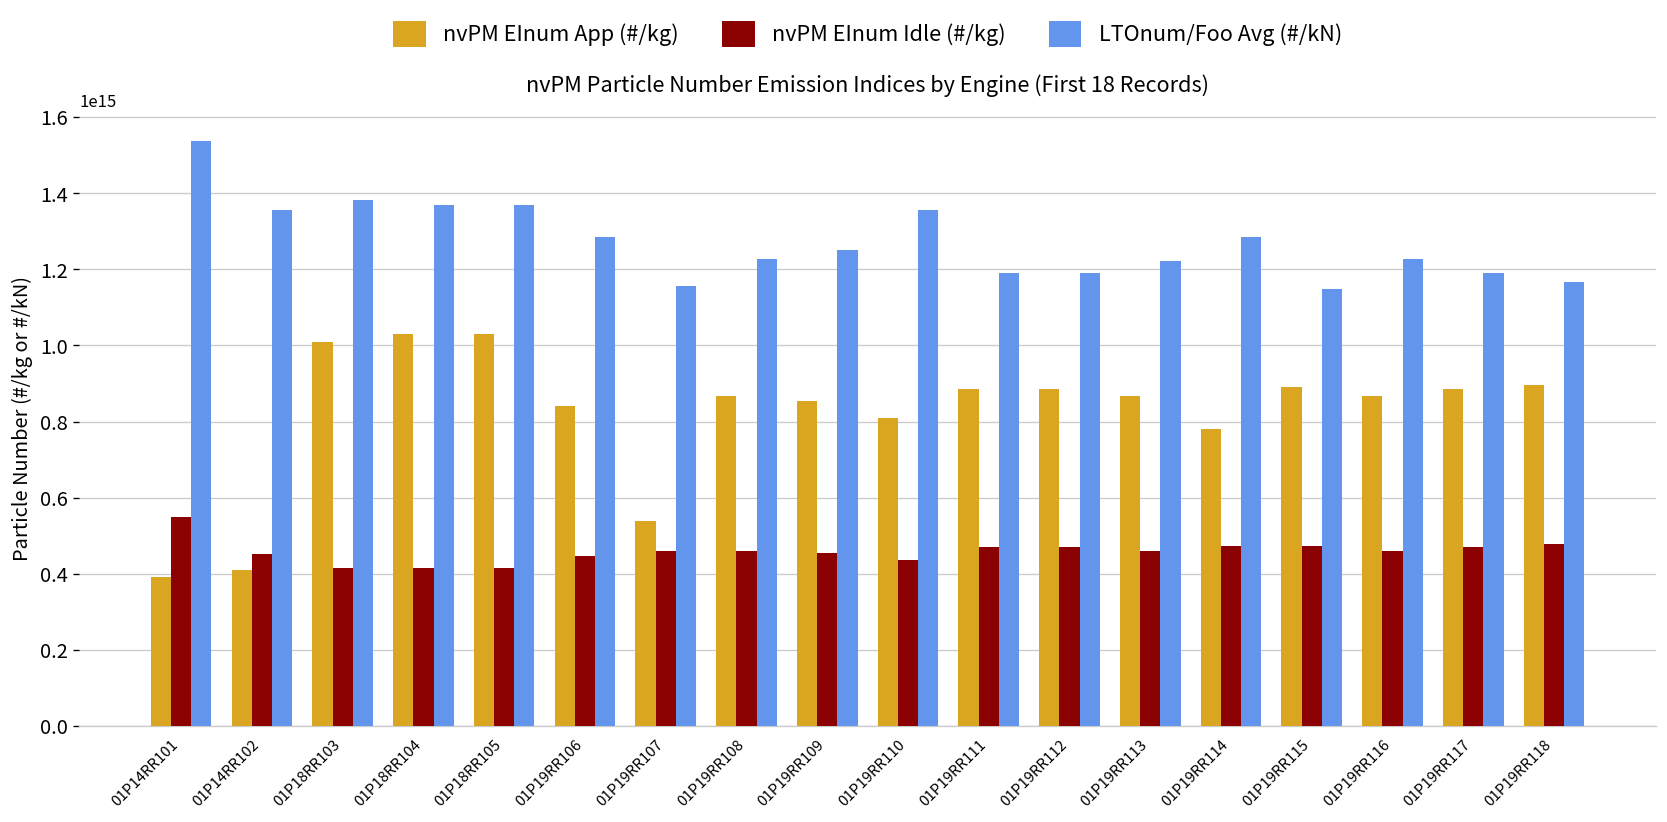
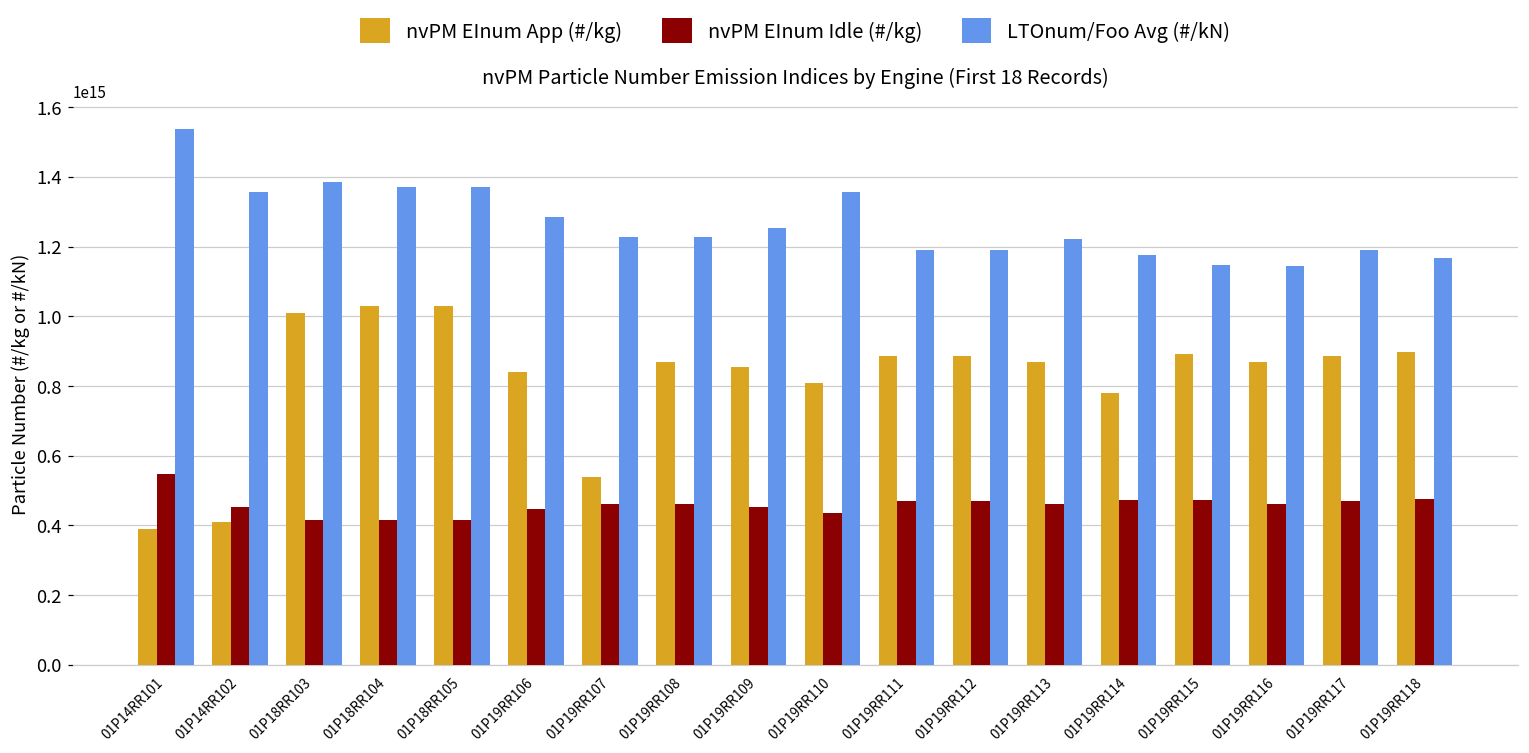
  {
    "nvPM EInum App (#/kg)": {
      "01P14RR101": 390000000000000,
      "01P14RR102": 410000000000000,
      "01P18RR103": 1010000000000000,
      "01P18RR104": 1030000000000000,
      "01P18RR105": 1030000000000000,
      "01P19RR106": 840000000000000,
      "01P19RR107": 540000000000000,
      "01P19RR108": 870000000000000,
      "01P19RR109": 860000000000000,
      "01P19RR110": 810000000000000,
      "01P19RR111": 880000000000000,
      "01P19RR112": 880000000000000,
      "01P19RR113": 870000000000000,
      "01P19RR114": 780000000000000,
      "01P19RR115": 890000000000000,
      "01P19RR116": 870000000000000,
      "01P19RR117": 880000000000000,
      "01P19RR118": 900000000000000
    },
    "nvPM EInum Idle (#/kg)": {
      "01P14RR101": 550000000000000,
      "01P14RR102": 450000000000000,
      "01P18RR103": 420000000000000,
      "01P18RR104": 410000000000000,
      "01P18RR105": 410000000000000,
      "01P19RR106": 450000000000000,
      "01P19RR107": 460000000000000,
      "01P19RR108": 460000000000000,
      "01P19RR109": 450000000000000,
      "01P19RR110": 440000000000000,
      "01P19RR111": 470000000000000,
      "01P19RR112": 470000000000000,
      "01P19RR113": 460000000000000,
      "01P19RR114": 470000000000000,
      "01P19RR115": 470000000000000,
      "01P19RR116": 460000000000000,
      "01P19RR117": 470000000000000,
      "01P19RR118": 480000000000000
    },
    "LTOnum/Foo Avg (#/kN)": {
      "01P14RR101": 1540000000000000,
      "01P14RR102": 1360000000000000,
      "01P18RR103": 1380000000000000,
      "01P18RR104": 1370000000000000,
      "01P18RR105": 1370000000000000,
      "01P19RR106": 1280000000000000,
-     "01P19RR107": 1160000000000000,
+     "01P19RR107": 1230000000000000,
      "01P19RR108": 1230000000000000,
      "01P19RR109": 1250000000000000,
      "01P19RR110": 1360000000000000,
      "01P19RR111": 1190000000000000,
      "01P19RR112": 1190000000000000,
      "01P19RR113": 1220000000000000,
-     "01P19RR114": 1290000000000000,
+     "01P19RR114": 1180000000000000,
      "01P19RR115": 1150000000000000,
-     "01P19RR116": 1230000000000000,
+     "01P19RR116": 1140000000000000,
      "01P19RR117": 1190000000000000,
      "01P19RR118": 1170000000000000
    }
  }
